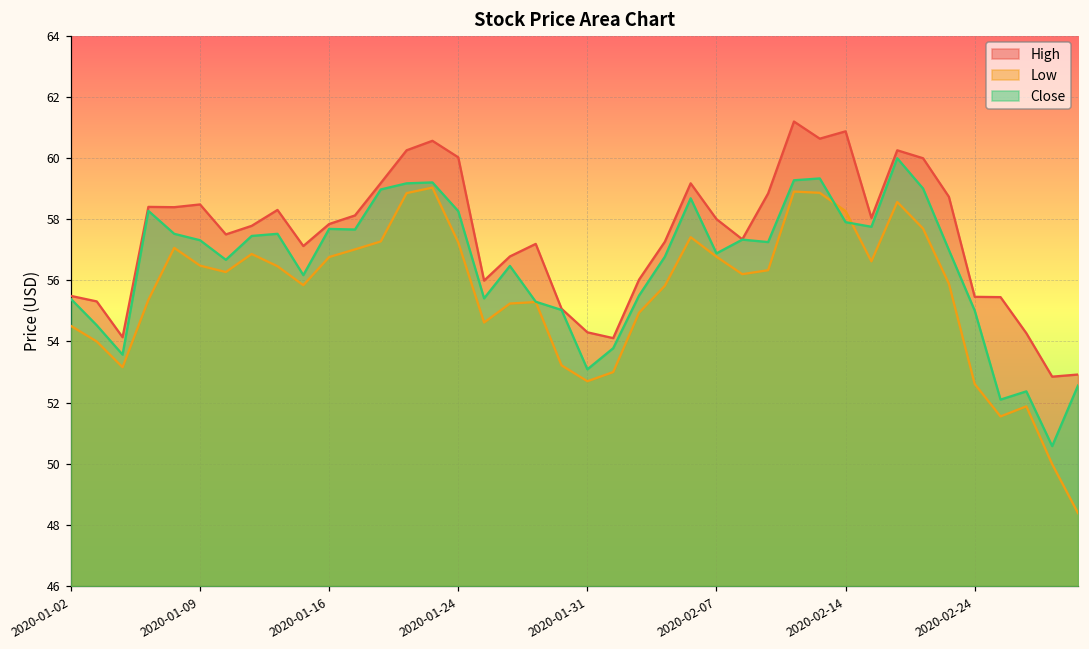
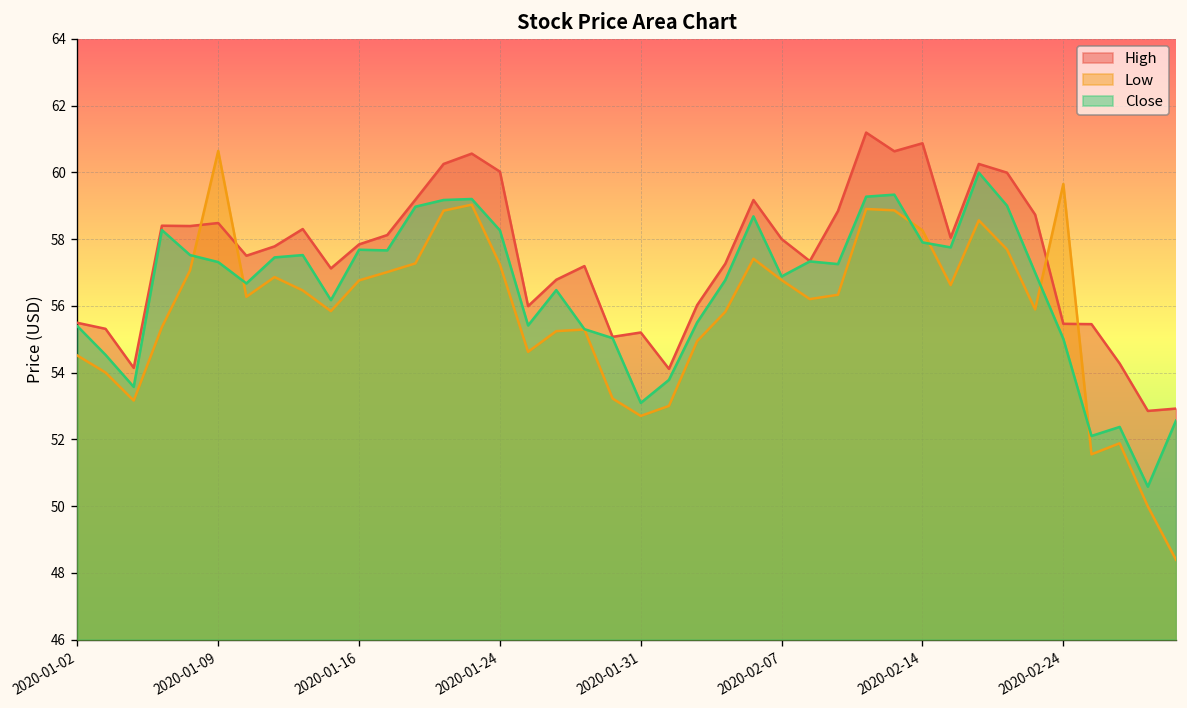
  {
    "High": {
      "2020-01-02": 55.5,
      "2020-01-09": 58.5,
      "2020-01-16": 57.8,
      "2020-01-24": 60.0,
-     "2020-01-31": 54.3,
+     "2020-01-31": 55.2,
      "2020-02-07": 58.0,
      "2020-02-14": 60.9,
      "2020-02-24": 55.5
    },
    "Low": {
      "2020-01-02": 54.5,
-     "2020-01-09": 56.5,
+     "2020-01-09": 60.6,
      "2020-01-16": 56.8,
      "2020-01-24": 57.2,
      "2020-01-31": 52.7,
      "2020-02-07": 56.8,
      "2020-02-14": 58.3,
-     "2020-02-24": 52.6
+     "2020-02-24": 59.7
    },
    "Close": {
      "2020-01-02": 55.4,
      "2020-01-09": 57.3,
      "2020-01-16": 57.7,
      "2020-01-24": 58.3,
      "2020-01-31": 53.1,
      "2020-02-07": 56.9,
      "2020-02-14": 57.9,
      "2020-02-24": 55.0
    }
  }
